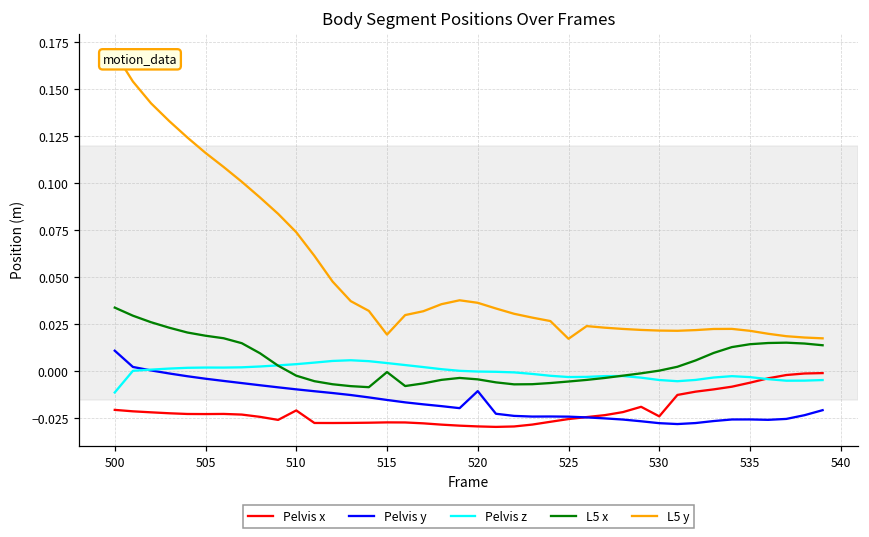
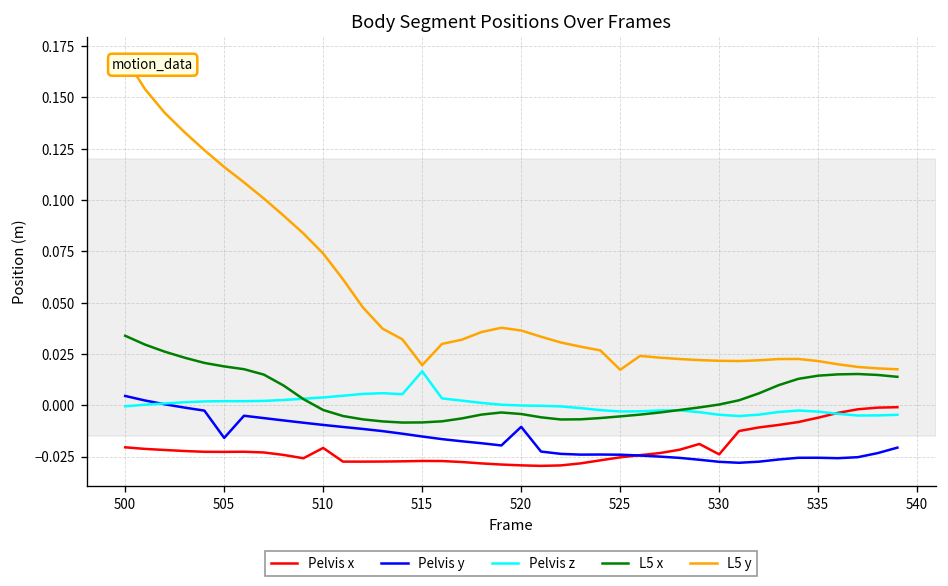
  {
    "Pelvis x": {
      "500": -0.020,
      "505": -0.023,
      "510": -0.021,
      "515": -0.027,
      "520": -0.029,
      "530": -0.024,
      "535": -0.006
    },
    "Pelvis y": {
-     "500": 0.011,
-     "505": -0.004,
+     "500": 0.005,
+     "505": -0.016,
      "510": -0.010,
      "515": -0.015,
      "520": -0.010,
      "530": -0.028,
      "535": -0.026
    },
    "Pelvis z": {
-     "500": -0.011,
+     "500": 0.000,
      "505": 0.002,
      "510": 0.004,
-     "515": 0.004,
+     "515": 0.017,
      "520": 0.000,
      "525": -0.003,
      "530": -0.005,
      "535": -0.003
    },
    "L5 x": {
      "500": 0.034,
      "505": 0.019,
      "510": -0.002,
-     "515": 0.000,
+     "515": -0.008,
      "520": -0.004,
      "525": -0.005,
      "530": 0.000,
      "535": 0.014
    },
    "L5 y": {
      "505": 0.116,
      "510": 0.074,
      "515": 0.020,
      "520": 0.036,
      "525": 0.017,
      "530": 0.022,
      "535": 0.022
    }
  }
